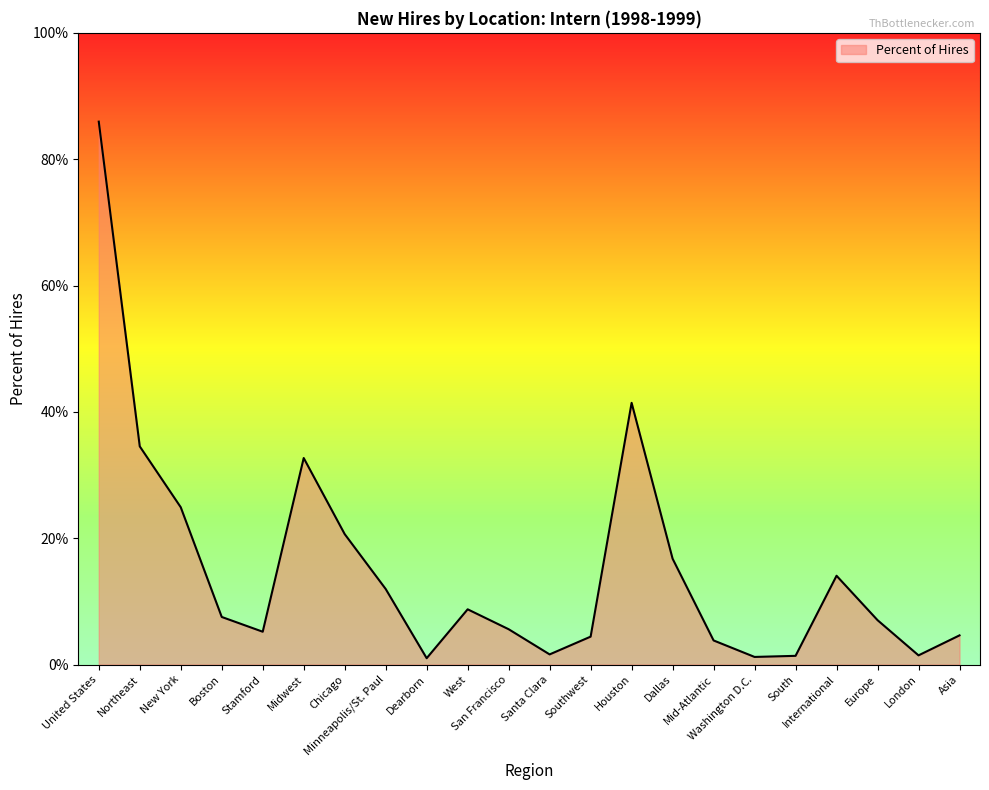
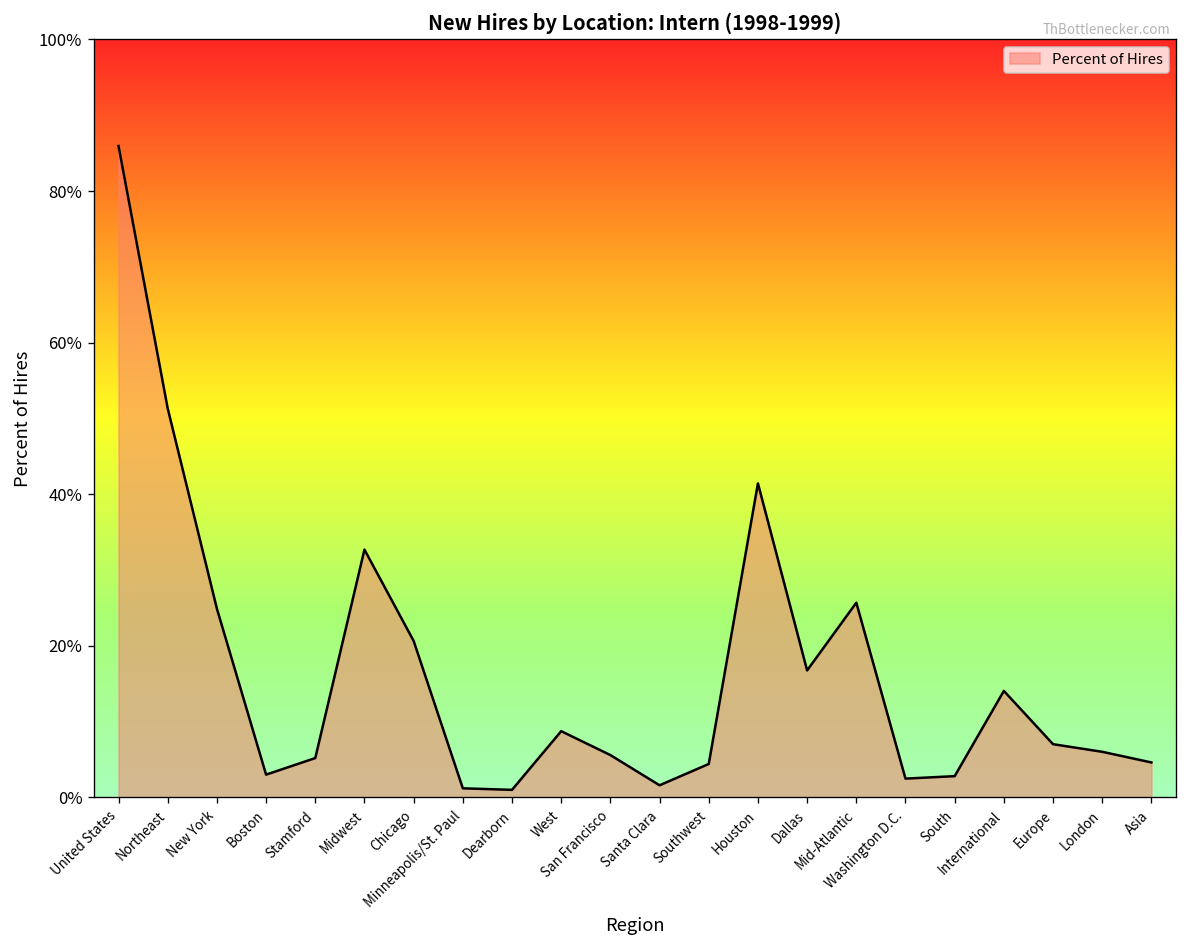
  {
    "United States": "86%",
-   "Northeast": "35%",
+   "Northeast": "51%",
    "New York": "25%",
-   "Boston": "8%",
+   "Boston": "3%",
    "Stamford": "5%",
    "Midwest": "33%",
    "Chicago": "21%",
-   "Minneapolis/St. Paul": "12%",
+   "Minneapolis/St. Paul": "1%",
    "Dearborn": "1%",
    "West": "9%",
    "San Francisco": "6%",
    "Santa Clara": "2%",
    "Southwest": "4%",
    "Houston": "41%",
    "Dallas": "17%",
-   "Mid-Atlantic": "4%",
-   "Washington D.C.": "1%",
-   "South": "1%",
+   "Mid-Atlantic": "26%",
+   "Washington D.C.": "2%",
+   "South": "3%",
    "International": "14%",
    "Europe": "7%",
-   "London": "1%",
+   "London": "6%",
    "Asia": "5%"
  }
